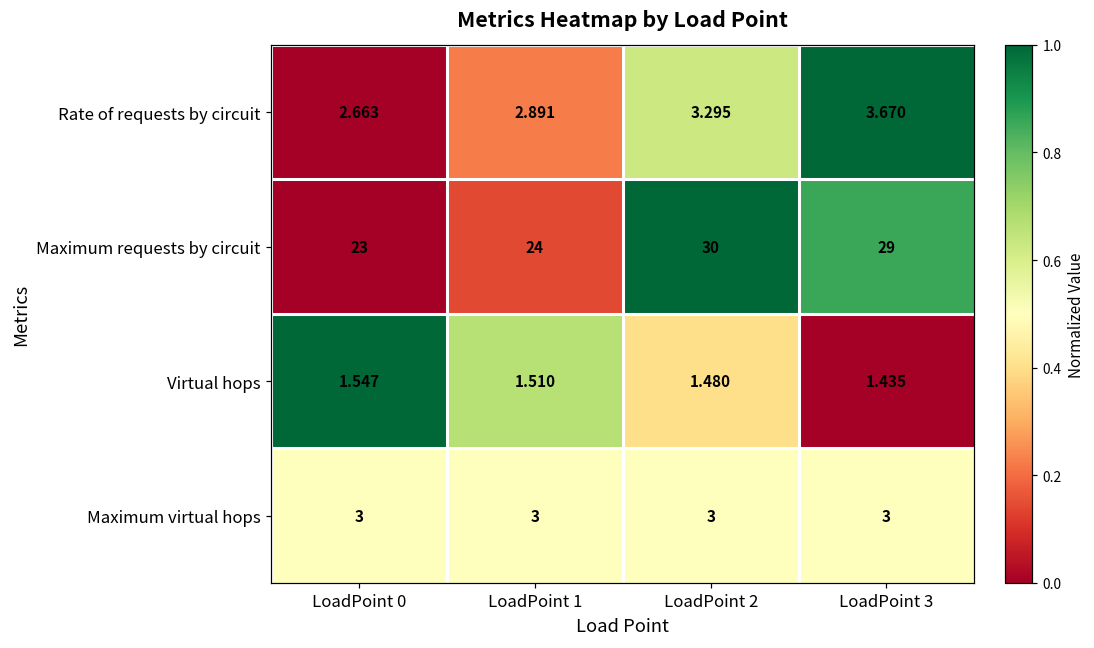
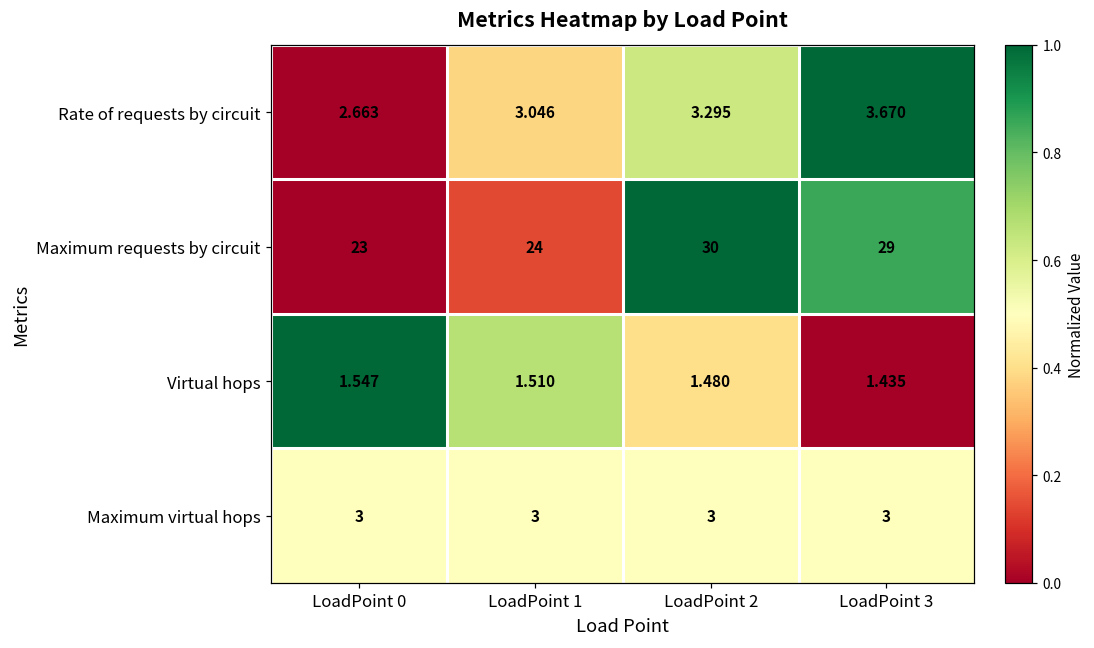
  {
    "Rate of requests by circuit": {
      "LoadPoint 0": 2.663,
-     "LoadPoint 1": 2.891,
+     "LoadPoint 1": 3.046,
      "LoadPoint 2": 3.295,
      "LoadPoint 3": 3.670
    },
    "Maximum requests by circuit": {
      "LoadPoint 0": 23,
      "LoadPoint 1": 24,
      "LoadPoint 2": 30,
      "LoadPoint 3": 29
    },
    "Virtual hops": {
      "LoadPoint 0": 1.547,
      "LoadPoint 1": 1.510,
      "LoadPoint 2": 1.480,
      "LoadPoint 3": 1.435
    },
    "Maximum virtual hops": {
      "LoadPoint 0": 3,
      "LoadPoint 1": 3,
      "LoadPoint 2": 3,
      "LoadPoint 3": 3
    }
  }
